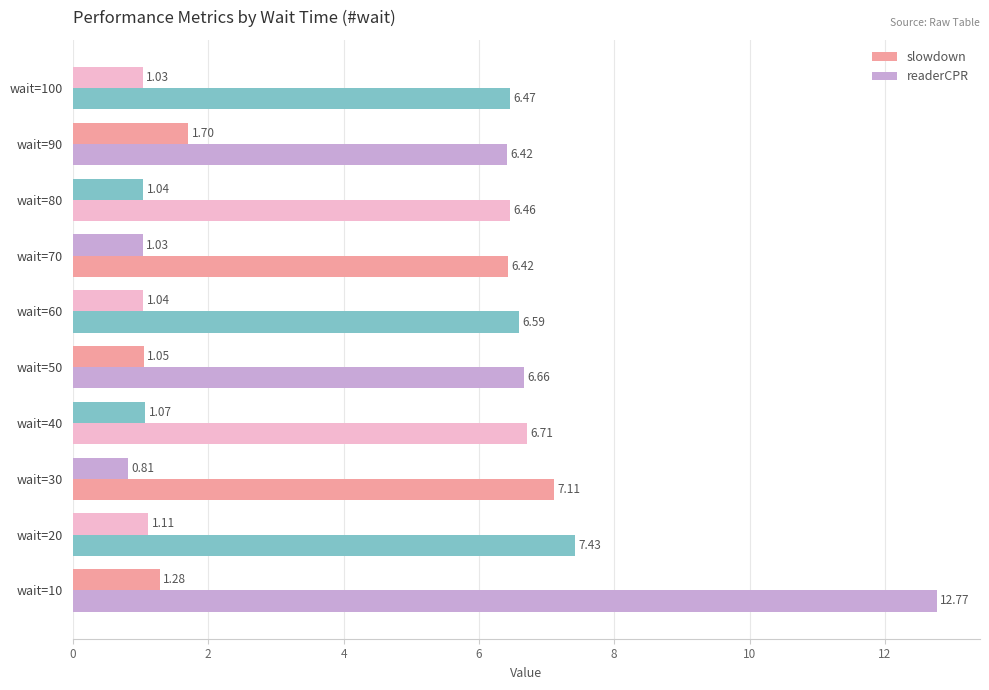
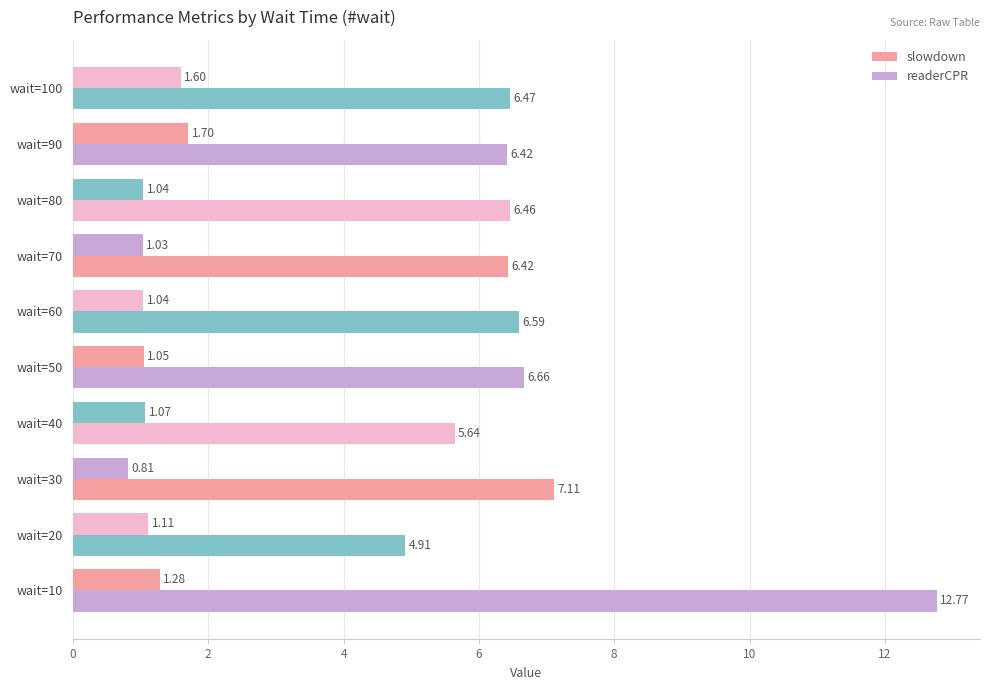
  {
    "slowdown": {
-     "wait=100": 1.03,
+     "wait=100": 1.60,
      "wait=90": 1.70,
      "wait=80": 1.04,
      "wait=70": 1.03,
      "wait=60": 1.04,
      "wait=50": 1.05,
      "wait=40": 1.07,
      "wait=30": 0.81,
      "wait=20": 1.11,
      "wait=10": 1.28
    },
    "readerCPR": {
      "wait=100": 6.47,
      "wait=90": 6.42,
      "wait=80": 6.46,
      "wait=70": 6.42,
      "wait=60": 6.59,
      "wait=50": 6.66,
-     "wait=40": 6.71,
+     "wait=40": 5.64,
      "wait=30": 7.11,
-     "wait=20": 7.43,
+     "wait=20": 4.91,
      "wait=10": 12.77
    }
  }
